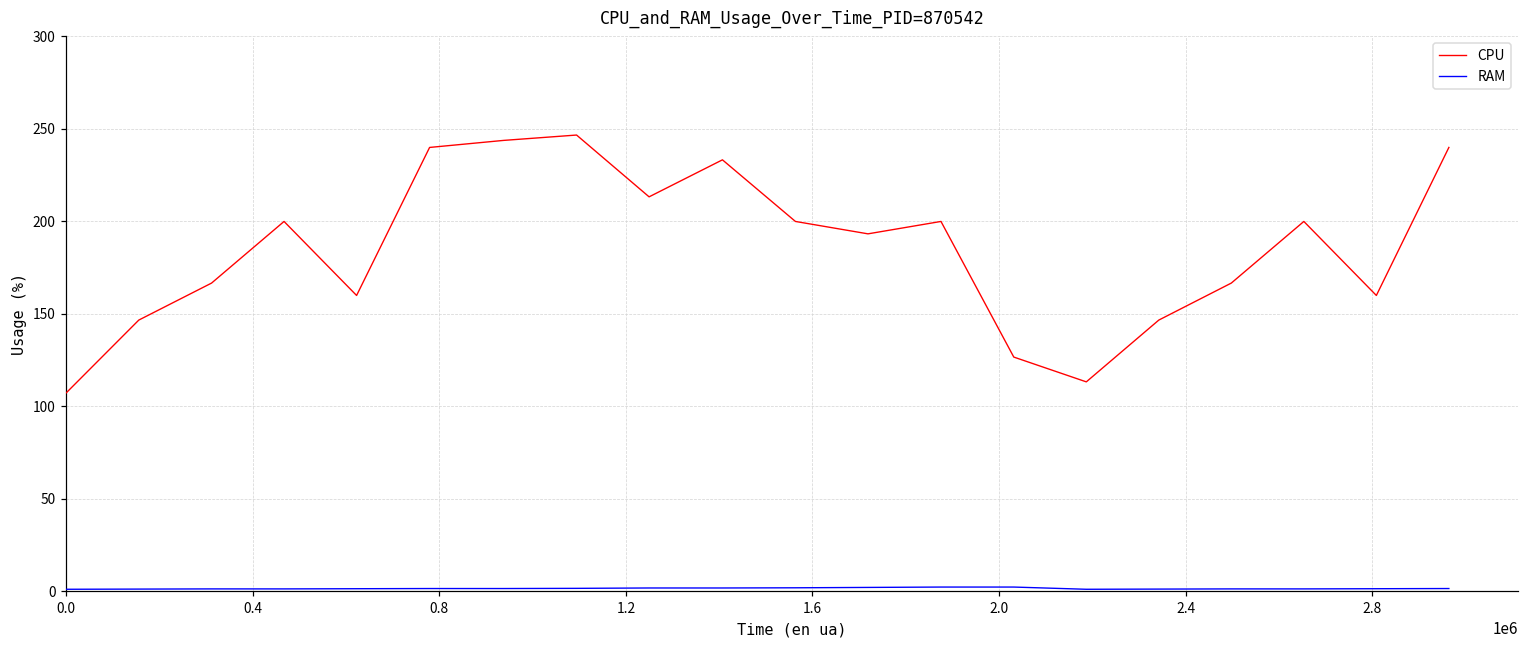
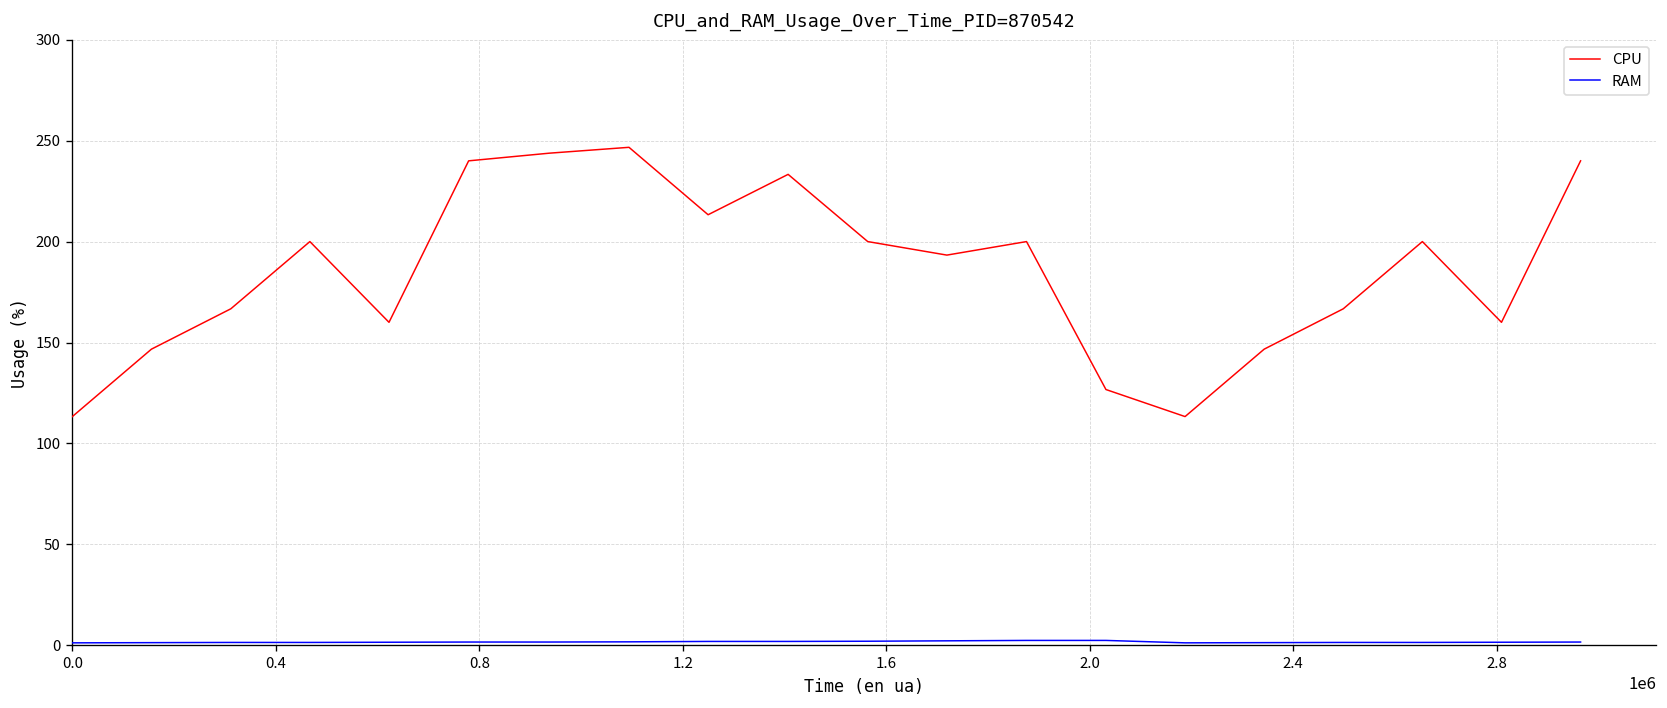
  {
    "CPU": {
-     "0.0": 107
+     "0.0": 113
    },
    "RAM": {
      "0.0": 1
    }
  }
